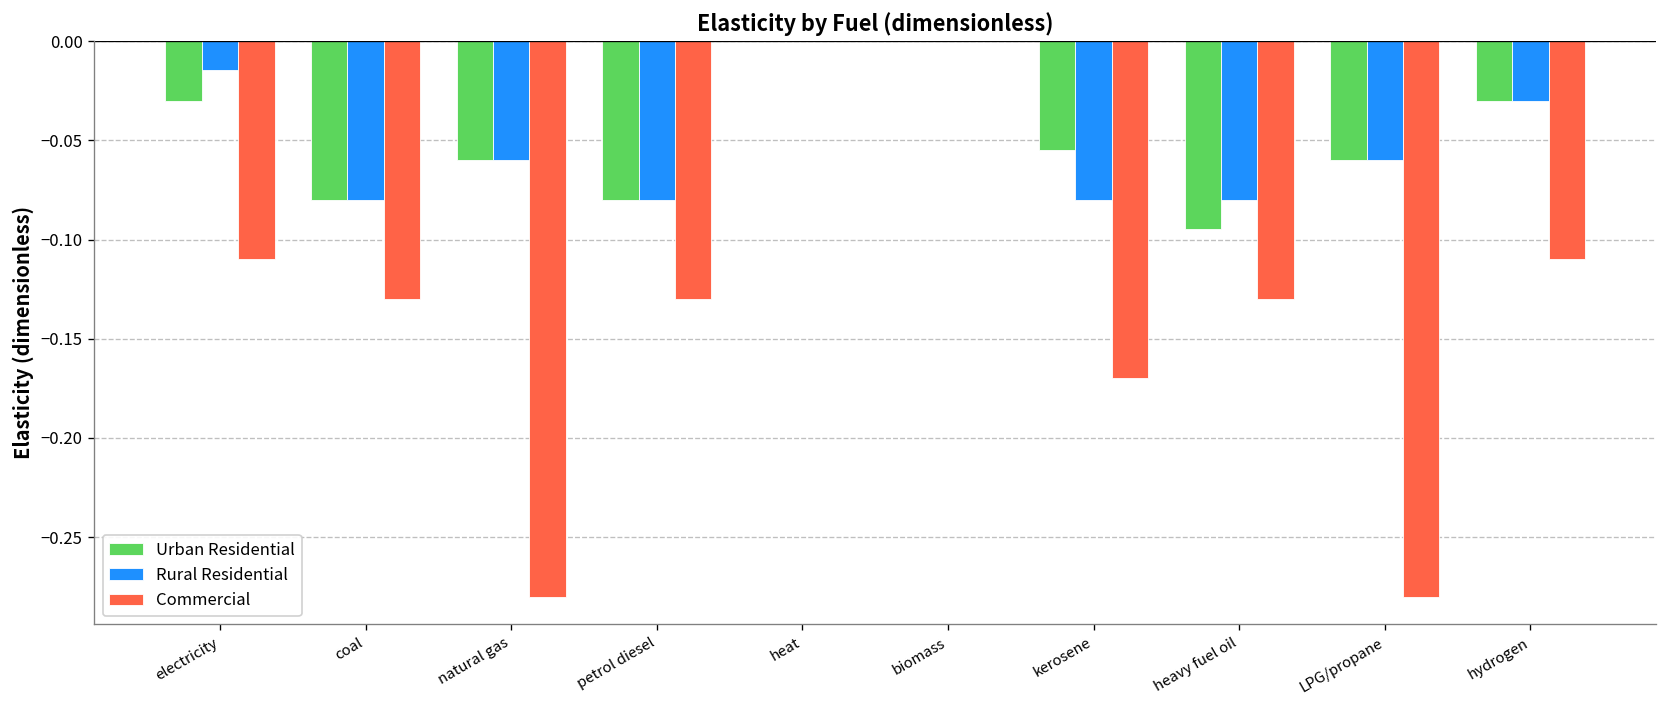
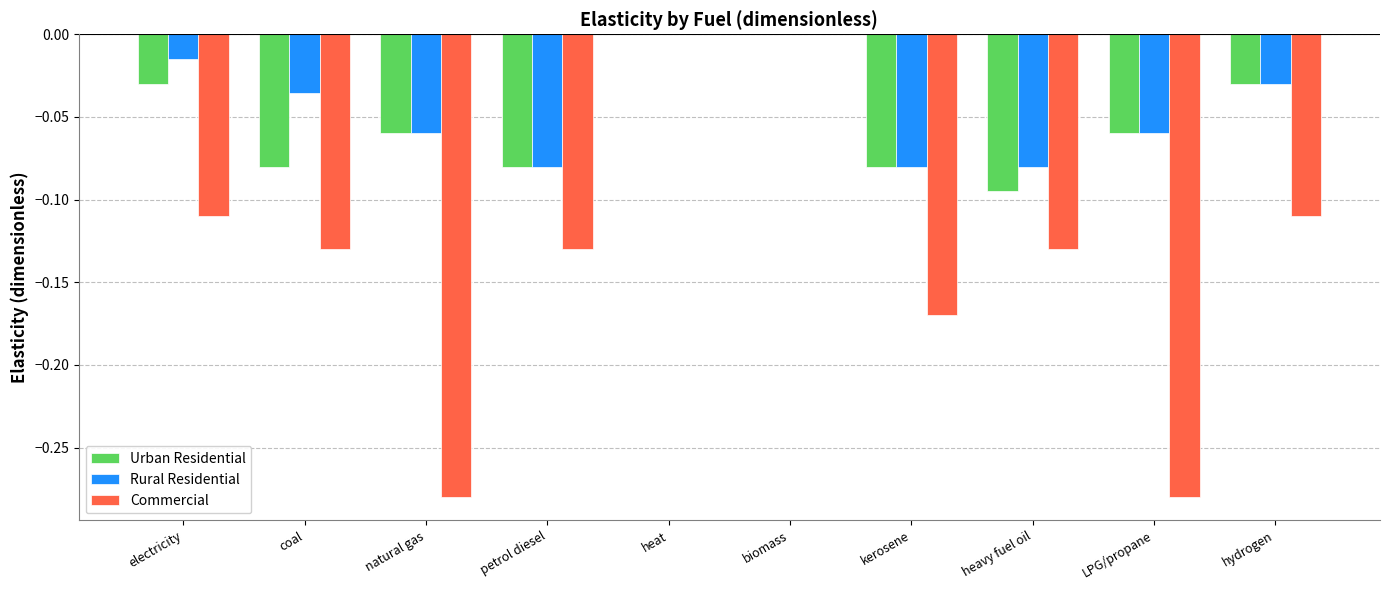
  {
    "Urban Residential": {
      "electricity": -0.030,
      "coal": -0.080,
      "natural gas": -0.060,
      "petrol diesel": -0.080,
      "heat": 0.000,
      "biomass": 0.000,
-     "kerosene": -0.055,
+     "kerosene": -0.080,
      "heavy fuel oil": -0.095,
      "LPG/propane": -0.060,
      "hydrogen": -0.030
    },
    "Rural Residential": {
      "electricity": -0.015,
-     "coal": -0.080,
+     "coal": -0.035,
      "natural gas": -0.060,
      "petrol diesel": -0.080,
      "heat": 0.000,
      "biomass": 0.000,
      "kerosene": -0.080,
      "heavy fuel oil": -0.080,
      "LPG/propane": -0.060,
      "hydrogen": -0.030
    },
    "Commercial": {
      "electricity": -0.110,
      "coal": -0.130,
      "natural gas": -0.280,
      "petrol diesel": -0.130,
      "heat": 0.000,
      "biomass": 0.000,
      "kerosene": -0.170,
      "heavy fuel oil": -0.130,
      "LPG/propane": -0.280,
      "hydrogen": -0.110
    }
  }
